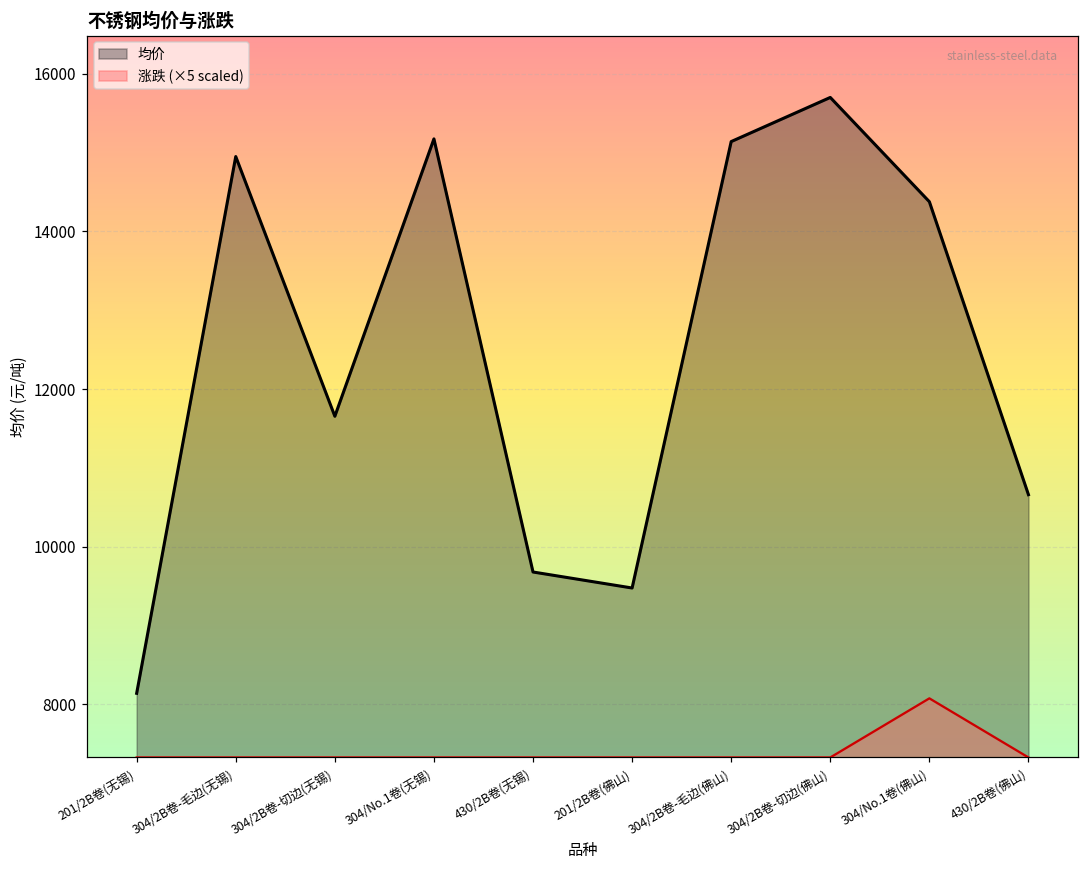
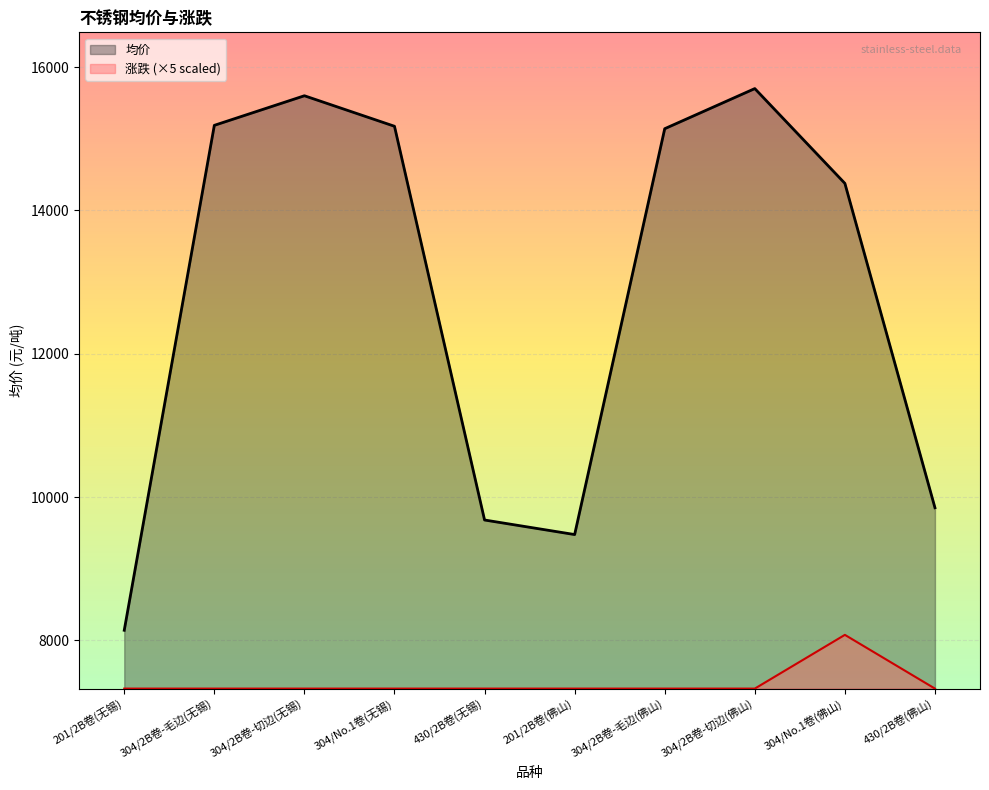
  {
    "均价": {
      "201/2B卷(无锡)": 8100,
-     "304/2B卷-毛边(无锡)": 15000,
-     "304/2B卷-切边(无锡)": 11700,
+     "304/2B卷-毛边(无锡)": 15200,
+     "304/2B卷-切边(无锡)": 15600,
      "304/No.1卷(无锡)": 15200,
      "430/2B卷(无锡)": 9700,
      "201/2B卷(佛山)": 9500,
      "304/2B卷-毛边(佛山)": 15100,
      "304/2B卷-切边(佛山)": 15700,
      "304/No.1卷(佛山)": 14400,
-     "430/2B卷(佛山)": 10700
+     "430/2B卷(佛山)": 9900
    },
    "涨跌 (×5 scaled)": {
      "201/2B卷(无锡)": 7300,
      "304/2B卷-毛边(无锡)": 7300,
      "304/2B卷-切边(无锡)": 7300,
      "304/No.1卷(无锡)": 7300,
      "430/2B卷(无锡)": 7300,
      "201/2B卷(佛山)": 7300,
      "304/2B卷-毛边(佛山)": 7300,
      "304/2B卷-切边(佛山)": 7300,
      "304/No.1卷(佛山)": 8100,
      "430/2B卷(佛山)": 7300
    }
  }
